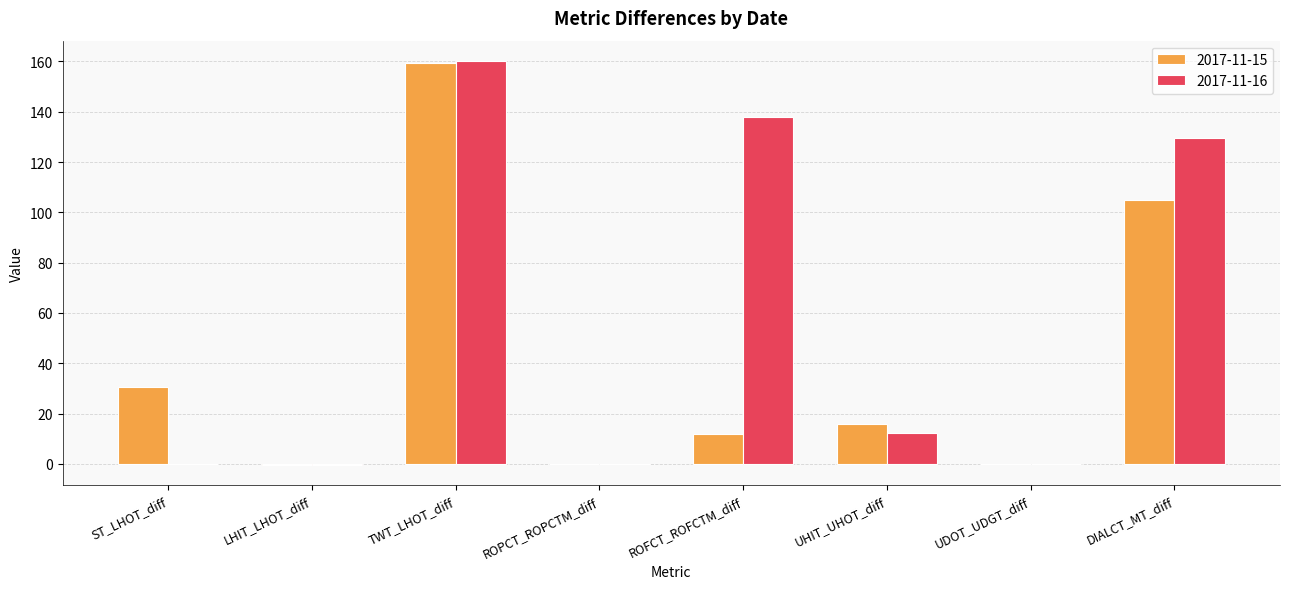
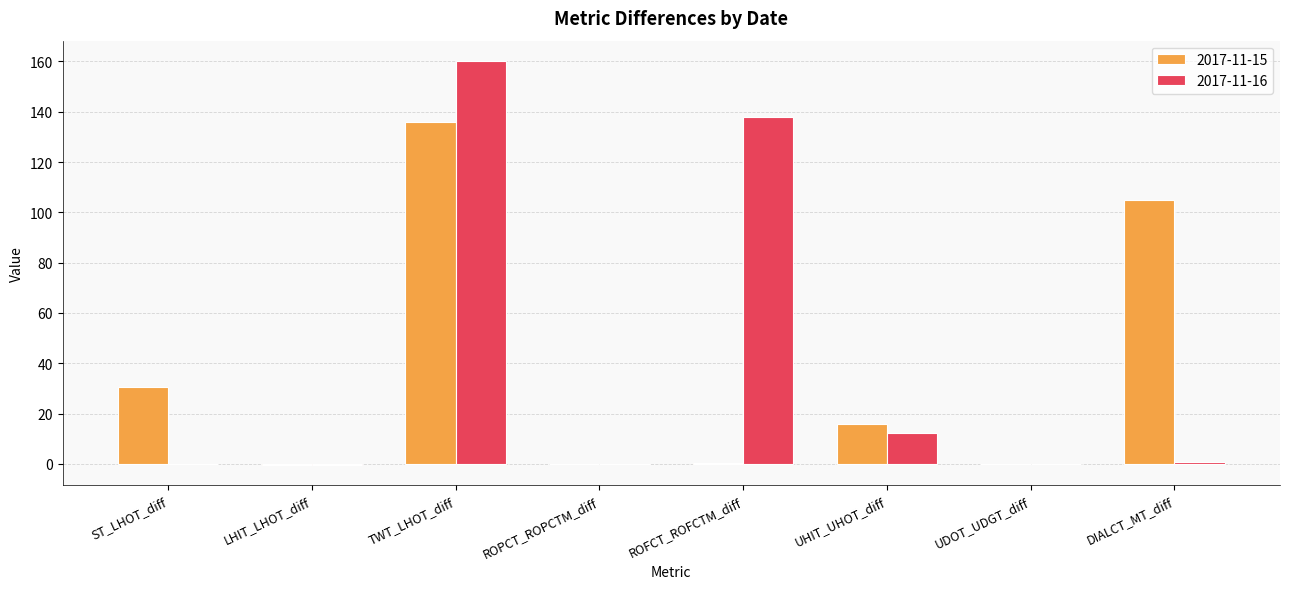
  {
    "2017-11-15": {
      "ST_LHOT_diff": 30,
-     "TWT_LHOT_diff": 159,
-     "ROFCT_ROFCTM_diff": 12,
+     "TWT_LHOT_diff": 136,
+     "ROFCT_ROFCTM_diff": 0,
      "UHIT_UHOT_diff": 16,
      "DIALCT_MT_diff": 105
    },
    "2017-11-16": {
      "TWT_LHOT_diff": 160,
      "ROFCT_ROFCTM_diff": 138,
      "UHIT_UHOT_diff": 12,
-     "DIALCT_MT_diff": 129
+     "DIALCT_MT_diff": 1
    }
  }
